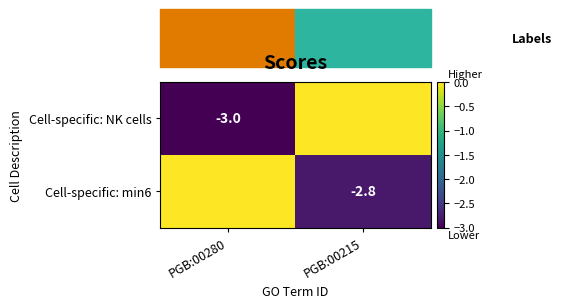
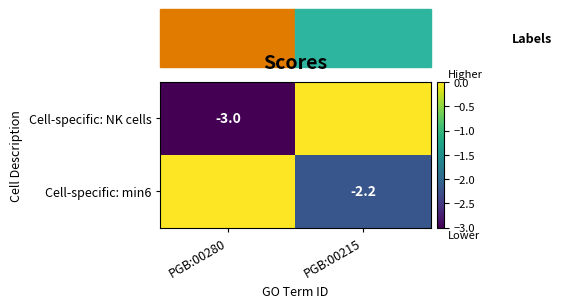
  {
    "Cell-specific: NK cells": {
      "PGB:00280": -3.0
    },
    "Cell-specific: min6": {
-     "PGB:00215": -2.8
+     "PGB:00215": -2.2
    }
  }
